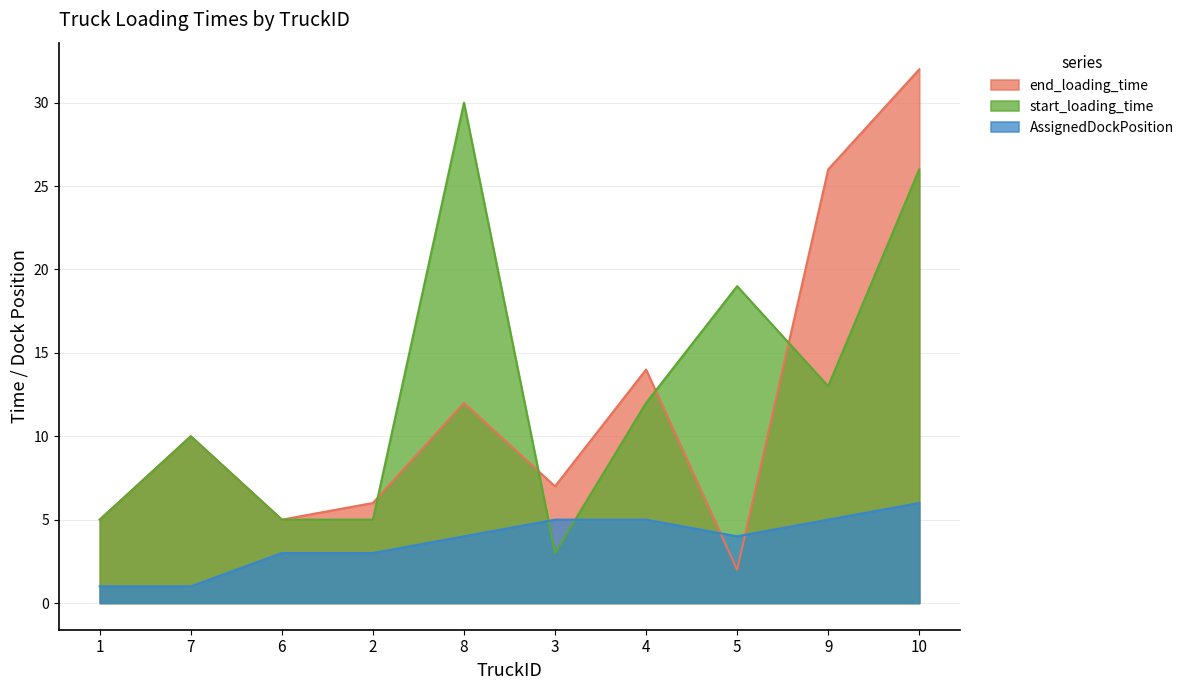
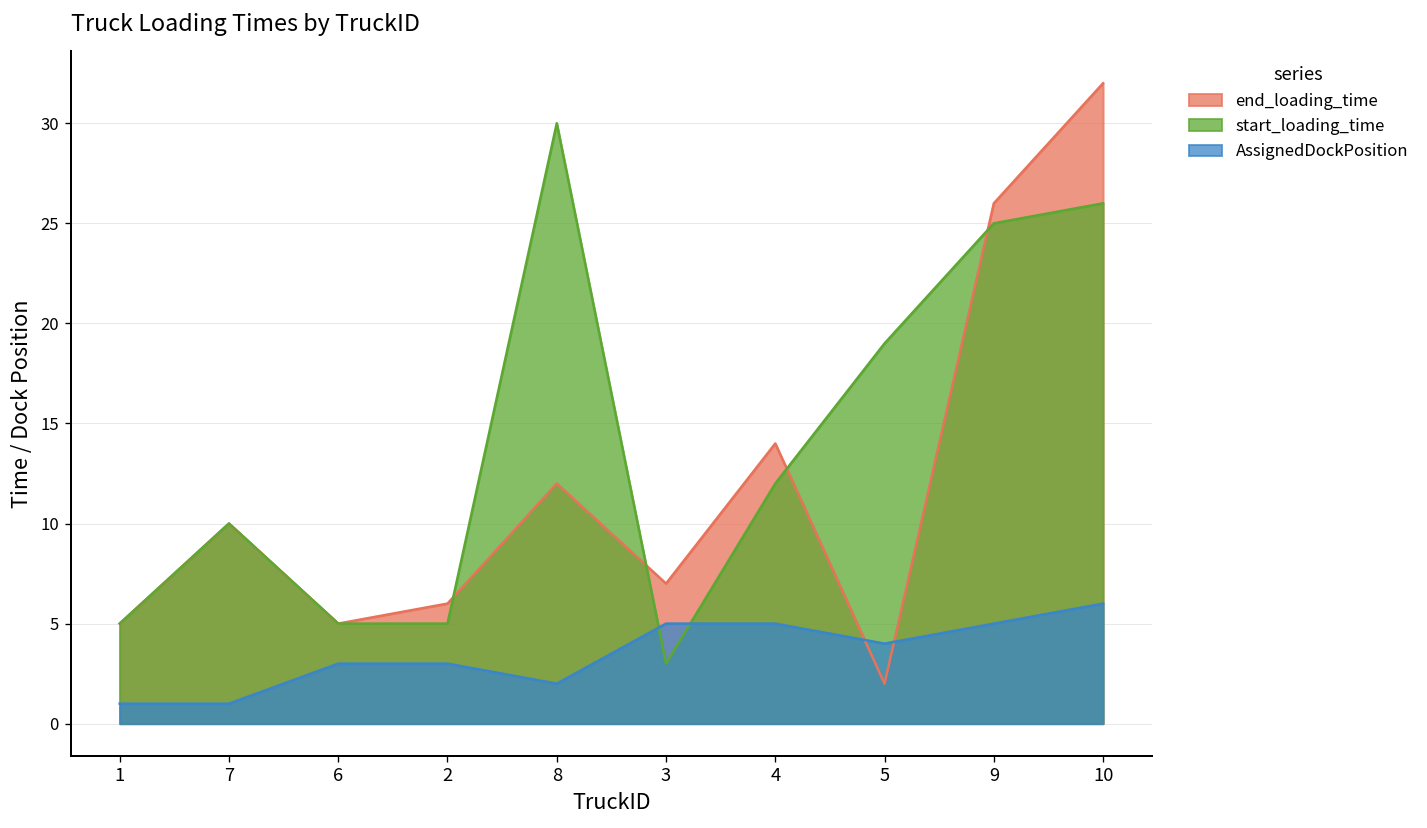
  {
    "end_loading_time": {
      "2": 6,
      "8": 12,
      "3": 7,
      "4": 14,
      "5": 2,
      "9": 26,
      "10": 32
    },
    "start_loading_time": {
      "2": 5,
      "8": 30,
      "3": 3,
      "4": 12,
      "5": 19,
-     "9": 13,
+     "9": 25,
      "10": 26
    },
    "AssignedDockPosition": {
      "1": 1,
      "7": 1,
      "6": 3,
      "2": 3,
-     "8": 4,
+     "8": 2,
      "3": 5,
      "4": 5,
      "5": 4,
      "9": 5,
      "10": 6
    }
  }
